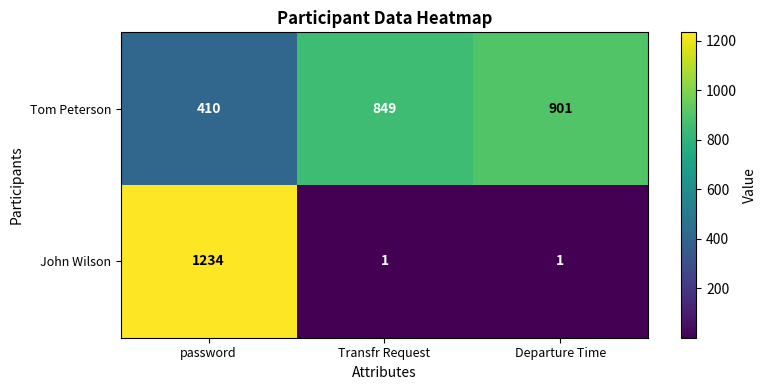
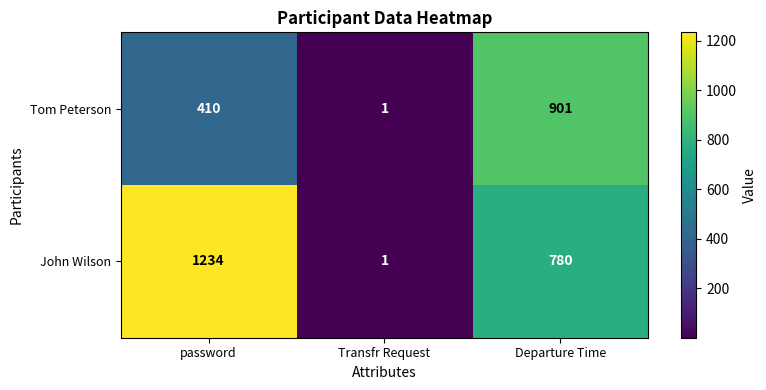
  {
    "Tom Peterson": {
      "password": 410,
-     "Transfr Request": 849,
+     "Transfr Request": 1,
      "Departure Time": 901
    },
    "John Wilson": {
      "password": 1234,
      "Transfr Request": 1,
-     "Departure Time": 1
+     "Departure Time": 780
    }
  }
